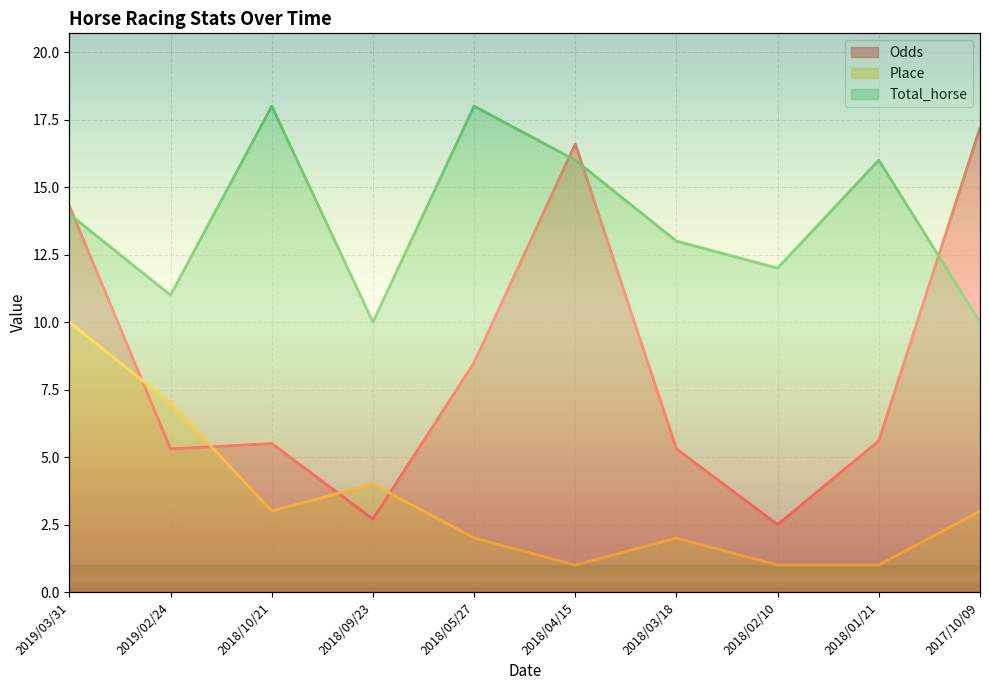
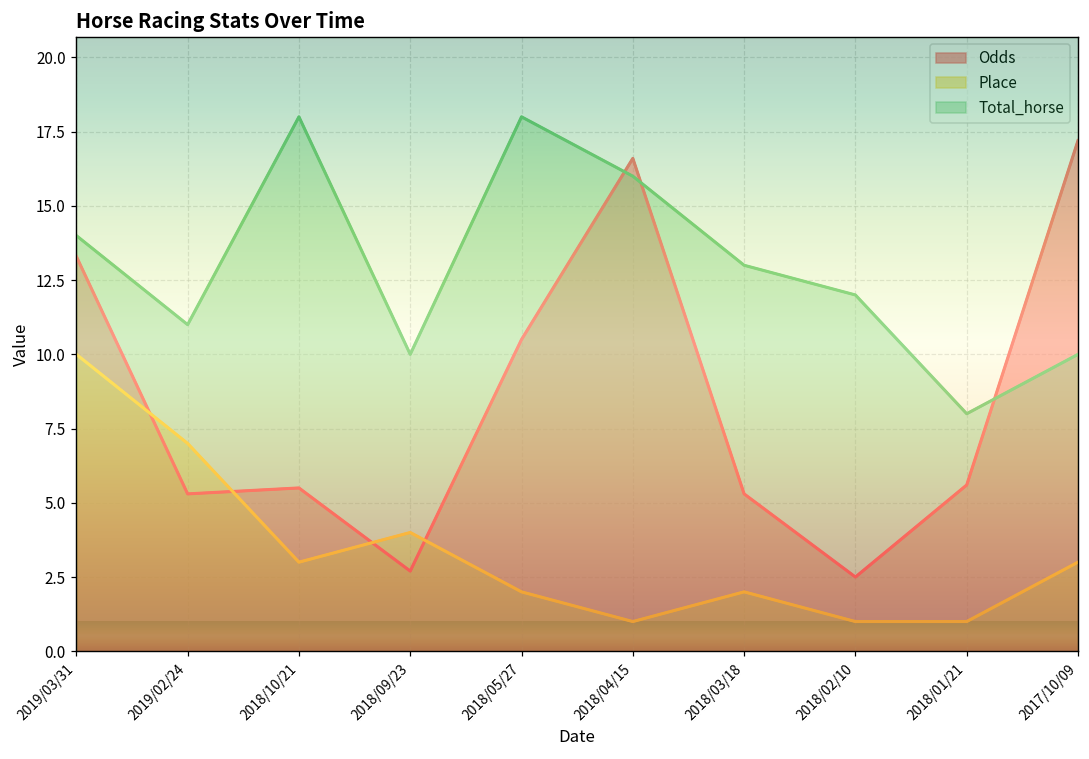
  {
    "Odds": {
-     "2019/03/31": 14.3,
+     "2019/03/31": 13.3,
      "2019/02/24": 5.3,
      "2018/10/21": 5.5,
      "2018/09/23": 2.7,
-     "2018/05/27": 8.5,
+     "2018/05/27": 10.5,
      "2018/04/15": 16.6,
      "2018/03/18": 5.3,
      "2018/02/10": 2.5,
      "2018/01/21": 5.6,
      "2017/10/09": 17.2
    },
    "Place": {
      "2019/03/31": 10.0,
      "2019/02/24": 7.0,
      "2018/10/21": 3.0,
      "2018/09/23": 4.0,
      "2018/05/27": 2.0,
      "2018/04/15": 1.0,
      "2018/03/18": 2.0,
      "2018/02/10": 1.0,
      "2018/01/21": 1.0,
      "2017/10/09": 3.0
    },
    "Total_horse": {
      "2019/03/31": 14,
      "2019/02/24": 11,
      "2018/10/21": 18,
      "2018/09/23": 10,
      "2018/05/27": 18,
      "2018/04/15": 16,
      "2018/03/18": 13,
      "2018/02/10": 12,
-     "2018/01/21": 16,
+     "2018/01/21": 8,
      "2017/10/09": 10
    }
  }
